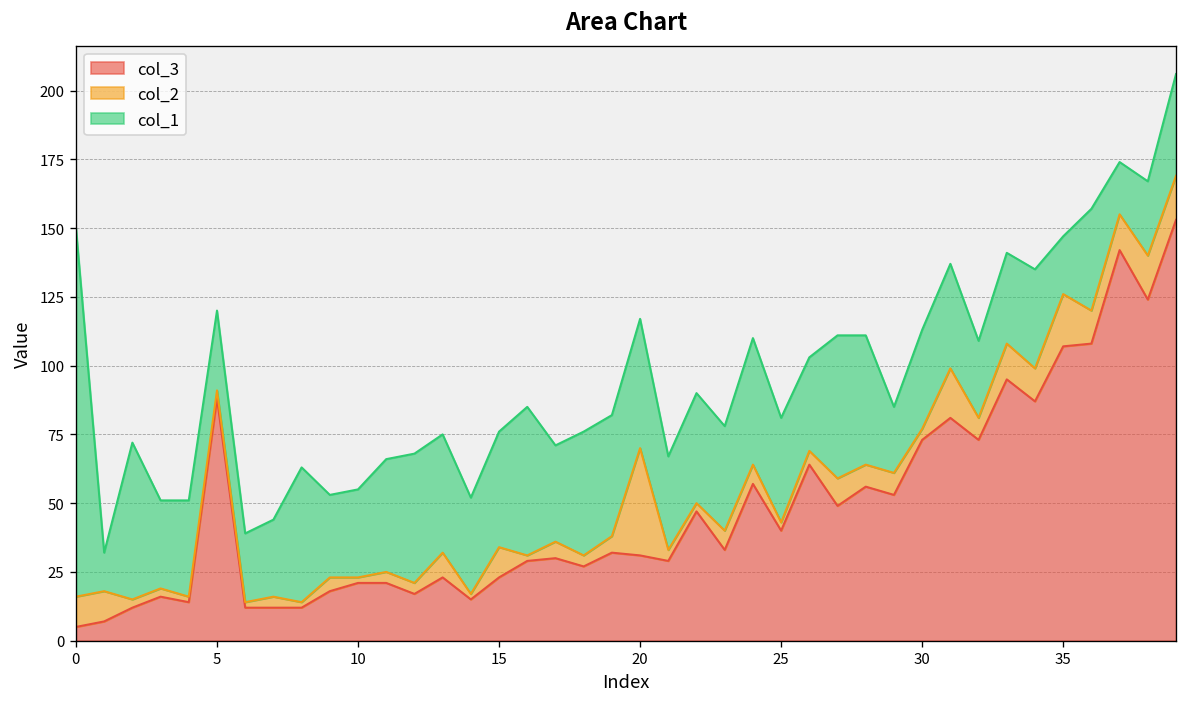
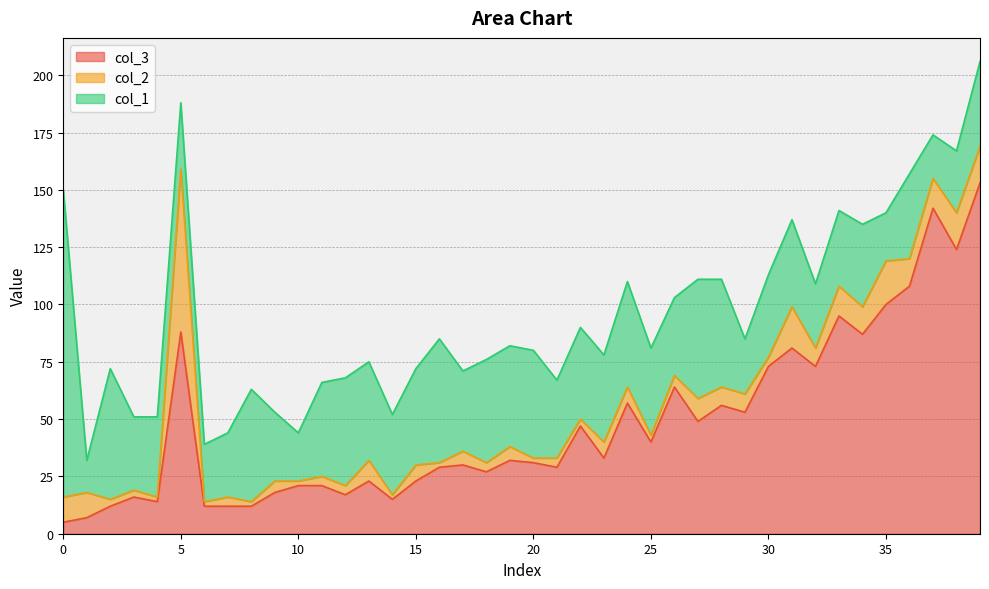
  {
    "col_3": {
      "0": 5,
      "5": 88,
      "10": 21,
      "15": 23,
      "20": 31,
      "25": 40,
      "30": 73,
-     "35": 107
+     "35": 100
    },
    "col_2": {
      "0": 11,
-     "5": 3,
+     "5": 71,
      "10": 2,
-     "15": 11,
-     "20": 39,
+     "15": 7,
+     "20": 2,
      "25": 3,
      "30": 4,
      "35": 19
    },
    "col_1": {
      "0": 134,
      "5": 29,
-     "10": 32,
+     "10": 21,
      "15": 42,
      "20": 47,
      "25": 38,
      "30": 36,
      "35": 21
    }
  }
